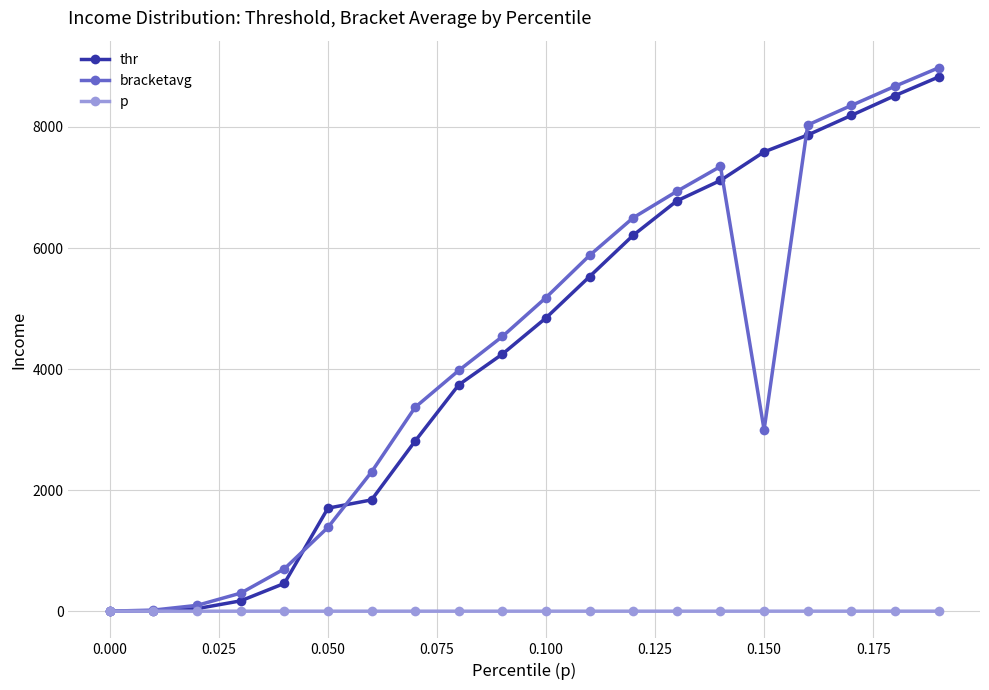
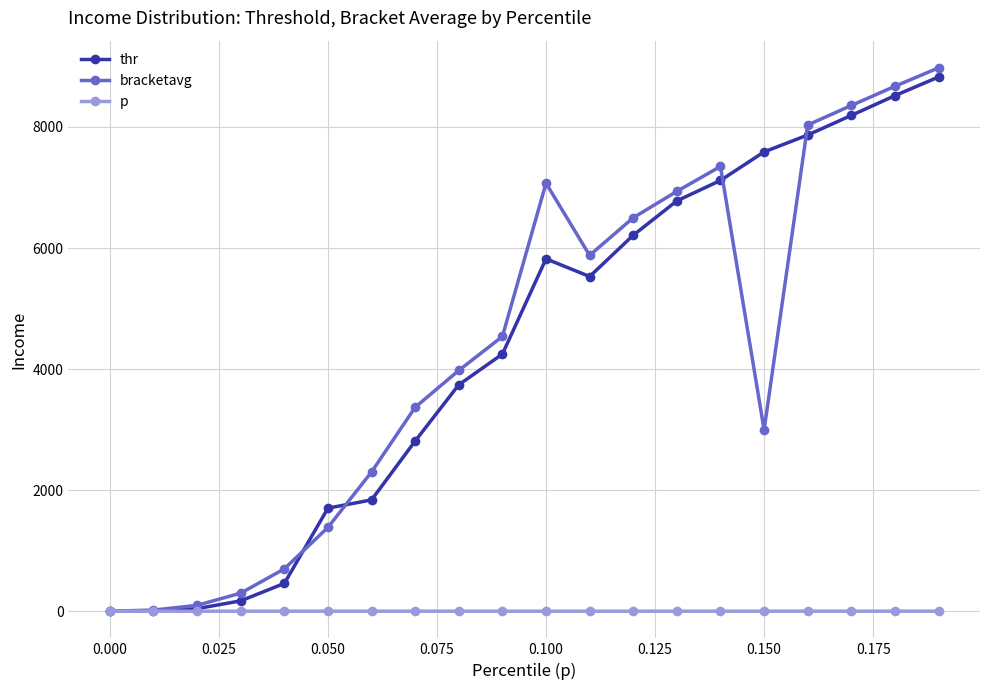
  {
    "thr": {
      "0.050": 1700,
-     "0.100": 4800,
+     "0.100": 5800,
      "0.150": 7600
    },
    "bracketavg": {
      "0.050": 1400,
-     "0.100": 5200,
+     "0.100": 7100,
      "0.150": 3000
    },
    "p": {
      "0.050": 0,
      "0.100": 0,
      "0.150": 0
    }
  }
